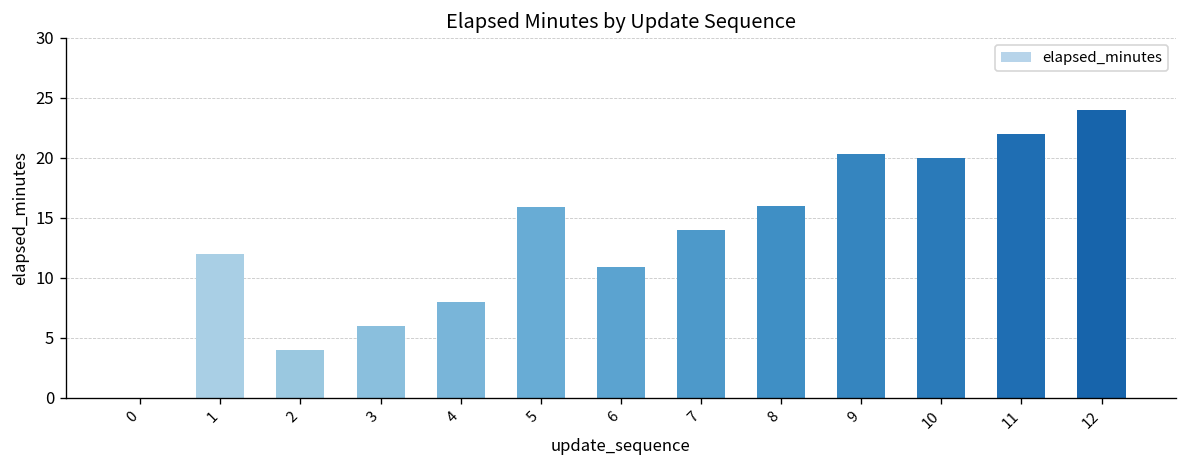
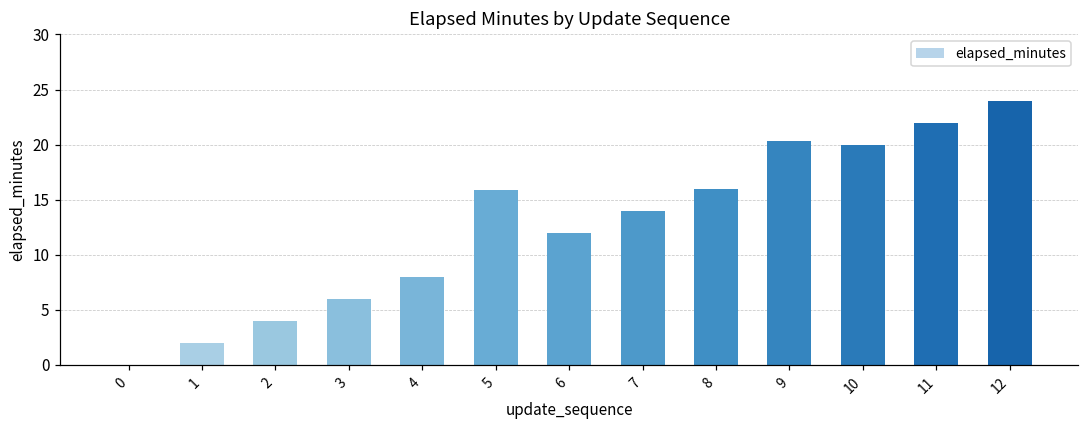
  {
    "0": 0.0,
-   "1": 12,
+   "1": 2,
    "2": 4.0,
    "3": 6.0,
    "4": 8.0,
    "5": 15.9,
-   "6": 10.9,
+   "6": 12.0,
    "7": 14.0,
    "8": 16.0,
    "9": 20.3,
    "10": 20.0,
    "11": 22.0,
    "12": 24.0
  }
